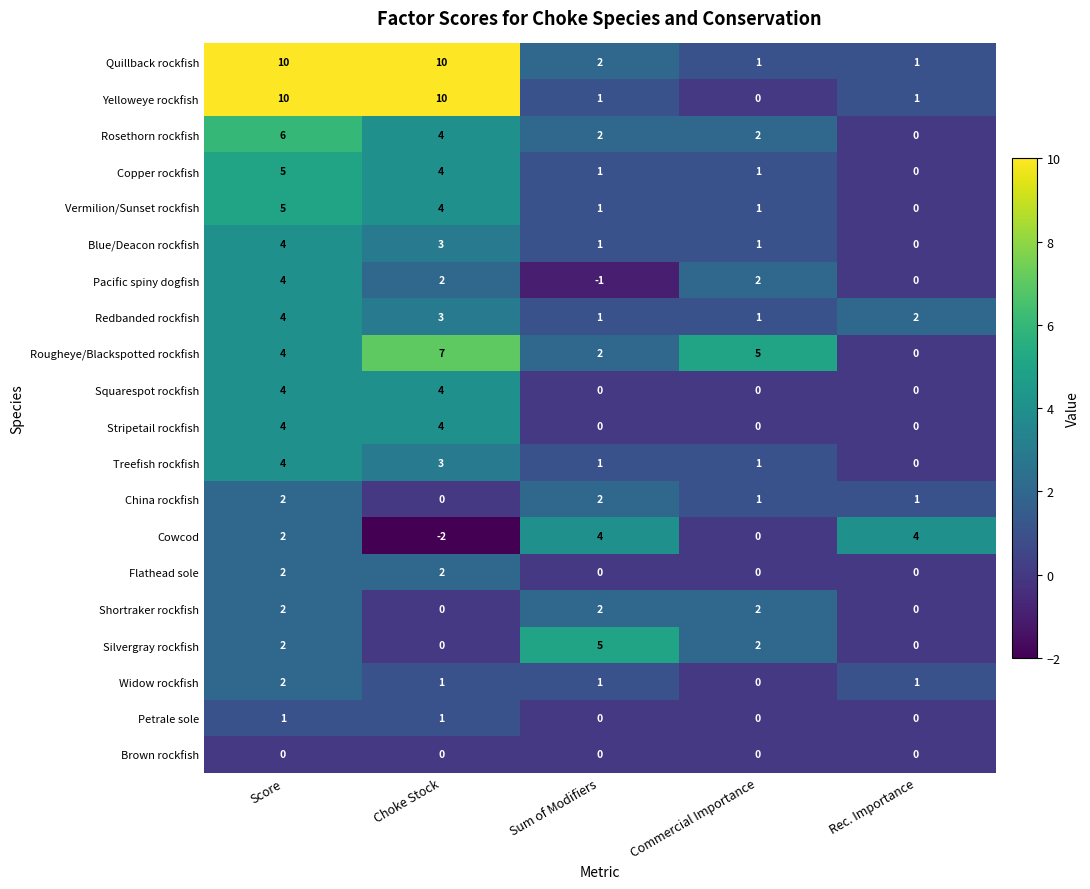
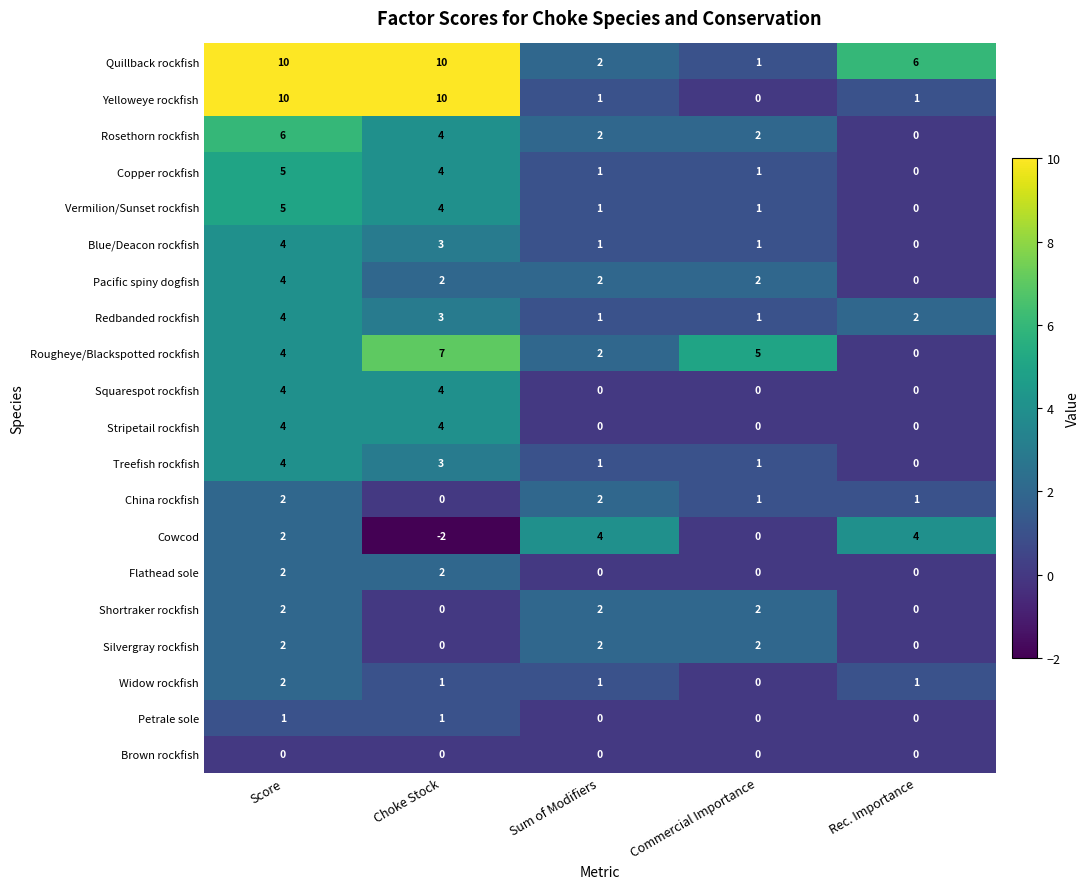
  {
    "Quillback rockfish": {
      "Score": 10,
      "Choke Stock": 10,
      "Sum of Modifiers": 2,
      "Commercial Importance": 1,
-     "Rec. Importance": 1
+     "Rec. Importance": 6
    },
    "Yelloweye rockfish": {
      "Score": 10,
      "Choke Stock": 10,
      "Sum of Modifiers": 1,
      "Commercial Importance": 0,
      "Rec. Importance": 1
    },
    "Rosethorn rockfish": {
      "Score": 6,
      "Choke Stock": 4,
      "Sum of Modifiers": 2,
      "Commercial Importance": 2,
      "Rec. Importance": 0
    },
    "Copper rockfish": {
      "Score": 5,
      "Choke Stock": 4,
      "Sum of Modifiers": 1,
      "Commercial Importance": 1,
      "Rec. Importance": 0
    },
    "Vermilion/Sunset rockfish": {
      "Score": 5,
      "Choke Stock": 4,
      "Sum of Modifiers": 1,
      "Commercial Importance": 1,
      "Rec. Importance": 0
    },
    "Blue/Deacon rockfish": {
      "Score": 4,
      "Choke Stock": 3,
      "Sum of Modifiers": 1,
      "Commercial Importance": 1,
      "Rec. Importance": 0
    },
    "Pacific spiny dogfish": {
      "Score": 4,
      "Choke Stock": 2,
-     "Sum of Modifiers": -1,
+     "Sum of Modifiers": 2,
      "Commercial Importance": 2,
      "Rec. Importance": 0
    },
    "Redbanded rockfish": {
      "Score": 4,
      "Choke Stock": 3,
      "Sum of Modifiers": 1,
      "Commercial Importance": 1,
      "Rec. Importance": 2
    },
    "Rougheye/Blackspotted rockfish": {
      "Score": 4,
      "Choke Stock": 7,
      "Sum of Modifiers": 2,
      "Commercial Importance": 5,
      "Rec. Importance": 0
    },
    "Squarespot rockfish": {
      "Score": 4,
      "Choke Stock": 4,
      "Sum of Modifiers": 0,
      "Commercial Importance": 0,
      "Rec. Importance": 0
    },
    "Stripetail rockfish": {
      "Score": 4,
      "Choke Stock": 4,
      "Sum of Modifiers": 0,
      "Commercial Importance": 0,
      "Rec. Importance": 0
    },
    "Treefish rockfish": {
      "Score": 4,
      "Choke Stock": 3,
      "Sum of Modifiers": 1,
      "Commercial Importance": 1,
      "Rec. Importance": 0
    },
    "China rockfish": {
      "Score": 2,
      "Choke Stock": 0,
      "Sum of Modifiers": 2,
      "Commercial Importance": 1,
      "Rec. Importance": 1
    },
    "Cowcod": {
      "Score": 2,
      "Choke Stock": -2,
      "Sum of Modifiers": 4,
      "Commercial Importance": 0,
      "Rec. Importance": 4
    },
    "Flathead sole": {
      "Score": 2,
      "Choke Stock": 2,
      "Sum of Modifiers": 0,
      "Commercial Importance": 0,
      "Rec. Importance": 0
    },
    "Shortraker rockfish": {
      "Score": 2,
      "Choke Stock": 0,
      "Sum of Modifiers": 2,
      "Commercial Importance": 2,
      "Rec. Importance": 0
    },
    "Silvergray rockfish": {
      "Score": 2,
      "Choke Stock": 0,
-     "Sum of Modifiers": 5,
+     "Sum of Modifiers": 2,
      "Commercial Importance": 2,
      "Rec. Importance": 0
    },
    "Widow rockfish": {
      "Score": 2,
      "Choke Stock": 1,
      "Sum of Modifiers": 1,
      "Commercial Importance": 0,
      "Rec. Importance": 1
    },
    "Petrale sole": {
      "Score": 1,
      "Choke Stock": 1,
      "Sum of Modifiers": 0,
      "Commercial Importance": 0,
      "Rec. Importance": 0
    },
    "Brown rockfish": {
      "Score": 0,
      "Choke Stock": 0,
      "Sum of Modifiers": 0,
      "Commercial Importance": 0,
      "Rec. Importance": 0
    }
  }
